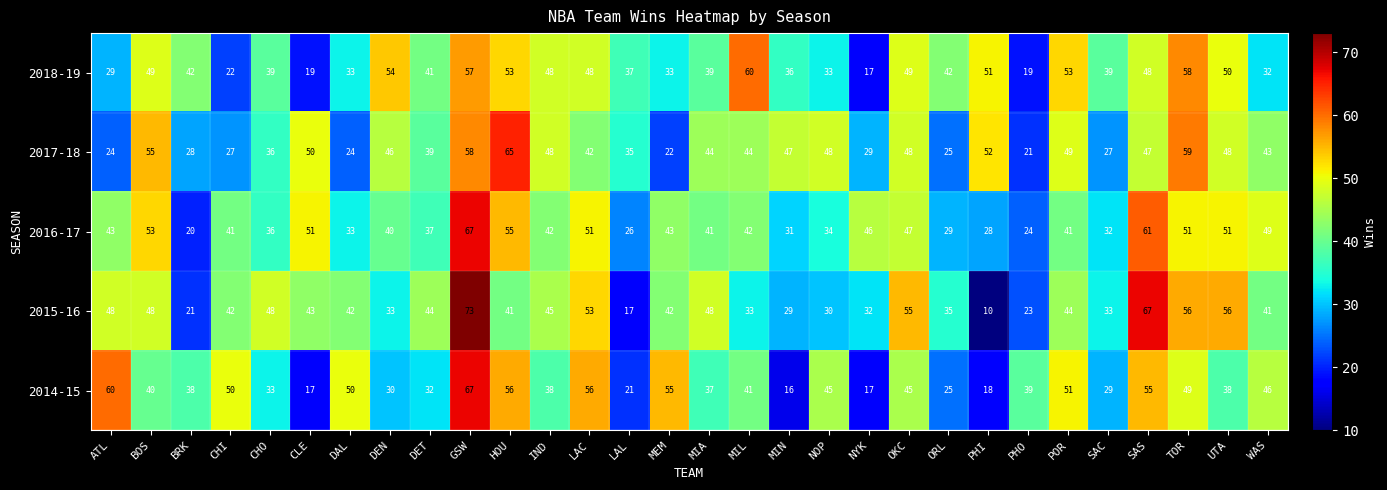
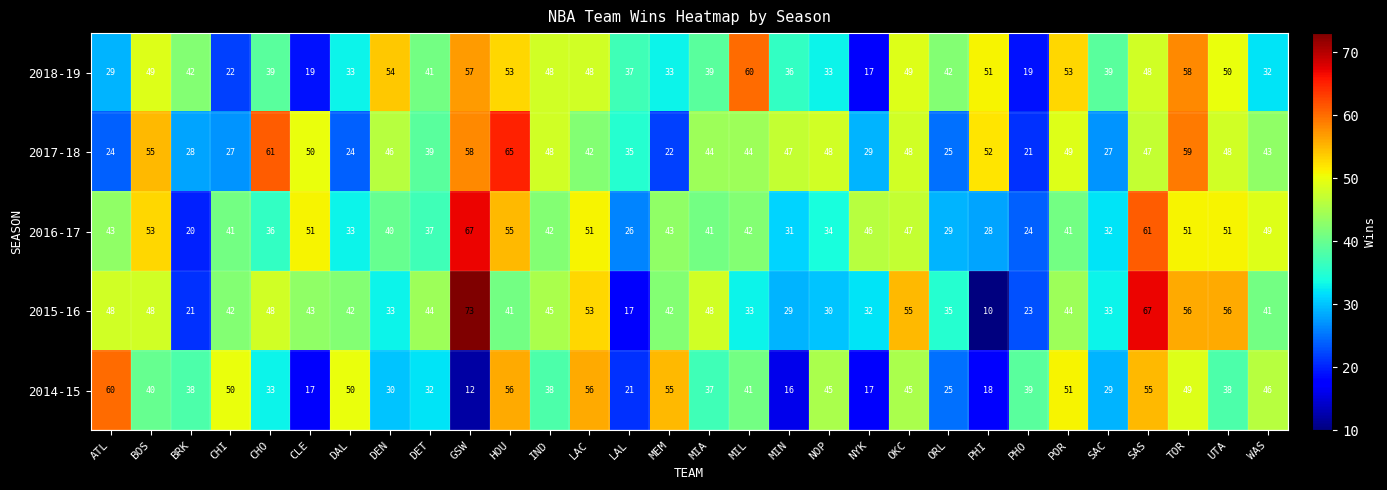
  {
    "2018-19": {
      "ATL": 29,
      "BOS": 49,
      "BRK": 42,
      "CHI": 22,
      "CHO": 39,
      "CLE": 19,
      "DAL": 33,
      "DEN": 54,
      "DET": 41,
      "GSW": 57,
      "HOU": 53,
      "IND": 48,
      "LAC": 48,
      "LAL": 37,
      "MEM": 33,
      "MIA": 39,
      "MIL": 60,
      "MIN": 36,
      "NOP": 33,
      "NYK": 17,
      "OKC": 49,
      "ORL": 42,
      "PHI": 51,
      "PHO": 19,
      "POR": 53,
      "SAC": 39,
      "SAS": 48,
      "TOR": 58,
      "UTA": 50,
      "WAS": 32
    },
    "2017-18": {
      "ATL": 24,
      "BOS": 55,
      "BRK": 28,
      "CHI": 27,
-     "CHO": 36,
+     "CHO": 61,
      "CLE": 50,
      "DAL": 24,
      "DEN": 46,
      "DET": 39,
      "GSW": 58,
      "HOU": 65,
      "IND": 48,
      "LAC": 42,
      "LAL": 35,
      "MEM": 22,
      "MIA": 44,
      "MIL": 44,
      "MIN": 47,
      "NOP": 48,
      "NYK": 29,
      "OKC": 48,
      "ORL": 25,
      "PHI": 52,
      "PHO": 21,
      "POR": 49,
      "SAC": 27,
      "SAS": 47,
      "TOR": 59,
      "UTA": 48,
      "WAS": 43
    },
    "2016-17": {
      "ATL": 43,
      "BOS": 53,
      "BRK": 20,
      "CHI": 41,
      "CHO": 36,
      "CLE": 51,
      "DAL": 33,
      "DEN": 40,
      "DET": 37,
      "GSW": 67,
      "HOU": 55,
      "IND": 42,
      "LAC": 51,
      "LAL": 26,
      "MEM": 43,
      "MIA": 41,
      "MIL": 42,
      "MIN": 31,
      "NOP": 34,
      "NYK": 46,
      "OKC": 47,
      "ORL": 29,
      "PHI": 28,
      "PHO": 24,
      "POR": 41,
      "SAC": 32,
      "SAS": 61,
      "TOR": 51,
      "UTA": 51,
      "WAS": 49
    },
    "2015-16": {
      "ATL": 48,
      "BOS": 48,
      "BRK": 21,
      "CHI": 42,
      "CHO": 48,
      "CLE": 43,
      "DAL": 42,
      "DEN": 33,
      "DET": 44,
      "GSW": 73,
      "HOU": 41,
      "IND": 45,
      "LAC": 53,
      "LAL": 17,
      "MEM": 42,
      "MIA": 48,
      "MIL": 33,
      "MIN": 29,
      "NOP": 30,
      "NYK": 32,
      "OKC": 55,
      "ORL": 35,
      "PHI": 10,
      "PHO": 23,
      "POR": 44,
      "SAC": 33,
      "SAS": 67,
      "TOR": 56,
      "UTA": 56,
      "WAS": 41
    },
    "2014-15": {
      "ATL": 60,
      "BOS": 40,
      "BRK": 38,
      "CHI": 50,
      "CHO": 33,
      "CLE": 17,
      "DAL": 50,
      "DEN": 30,
      "DET": 32,
-     "GSW": 67,
+     "GSW": 12,
      "HOU": 56,
      "IND": 38,
      "LAC": 56,
      "LAL": 21,
      "MEM": 55,
      "MIA": 37,
      "MIL": 41,
      "MIN": 16,
      "NOP": 45,
      "NYK": 17,
      "OKC": 45,
      "ORL": 25,
      "PHI": 18,
      "PHO": 39,
      "POR": 51,
      "SAC": 29,
      "SAS": 55,
      "TOR": 49,
      "UTA": 38,
      "WAS": 46
    }
  }
